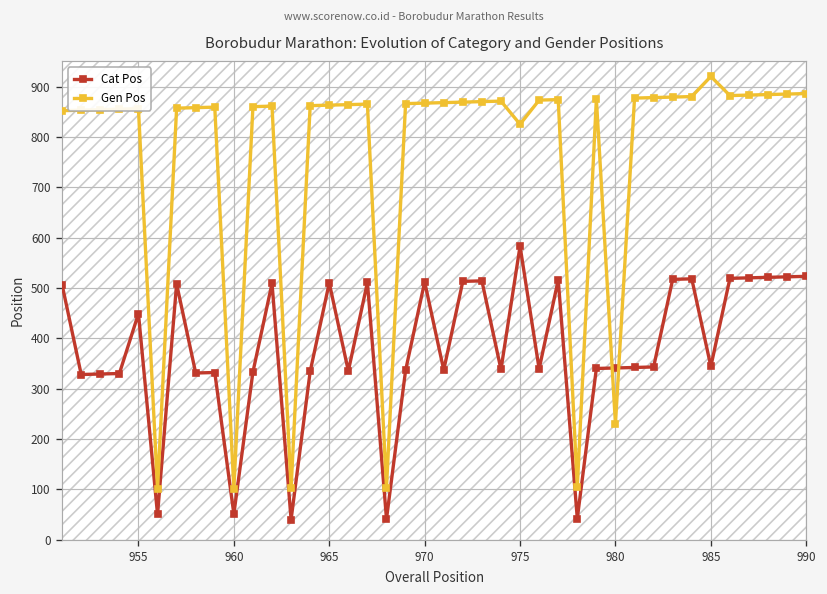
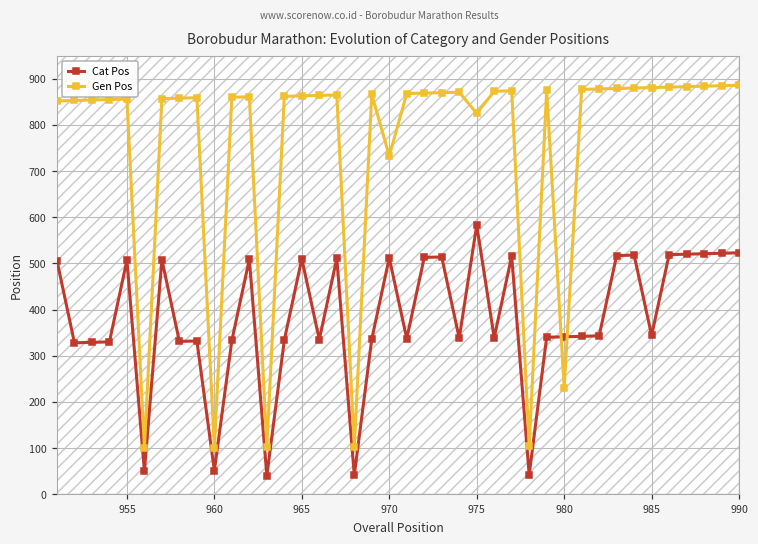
  {
    "Cat Pos": {
-     "955": 450,
+     "955": 510,
      "960": 50,
      "965": 510,
      "970": 510,
      "975": 580,
      "980": 340,
      "985": 340,
      "990": 520
    },
    "Gen Pos": {
      "960": 100,
      "965": 860,
-     "970": 870,
+     "970": 730,
      "975": 830,
      "980": 230,
-     "985": 920,
+     "985": 880,
      "990": 890
    }
  }
